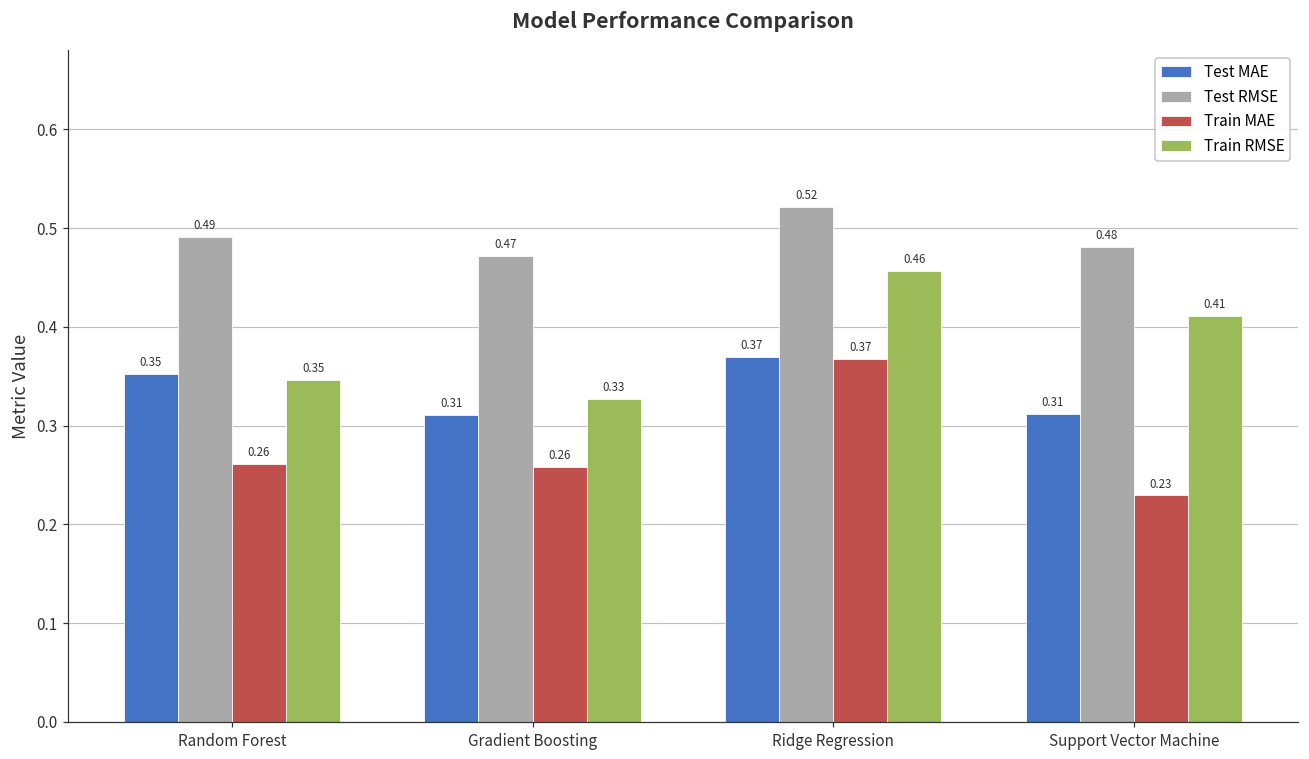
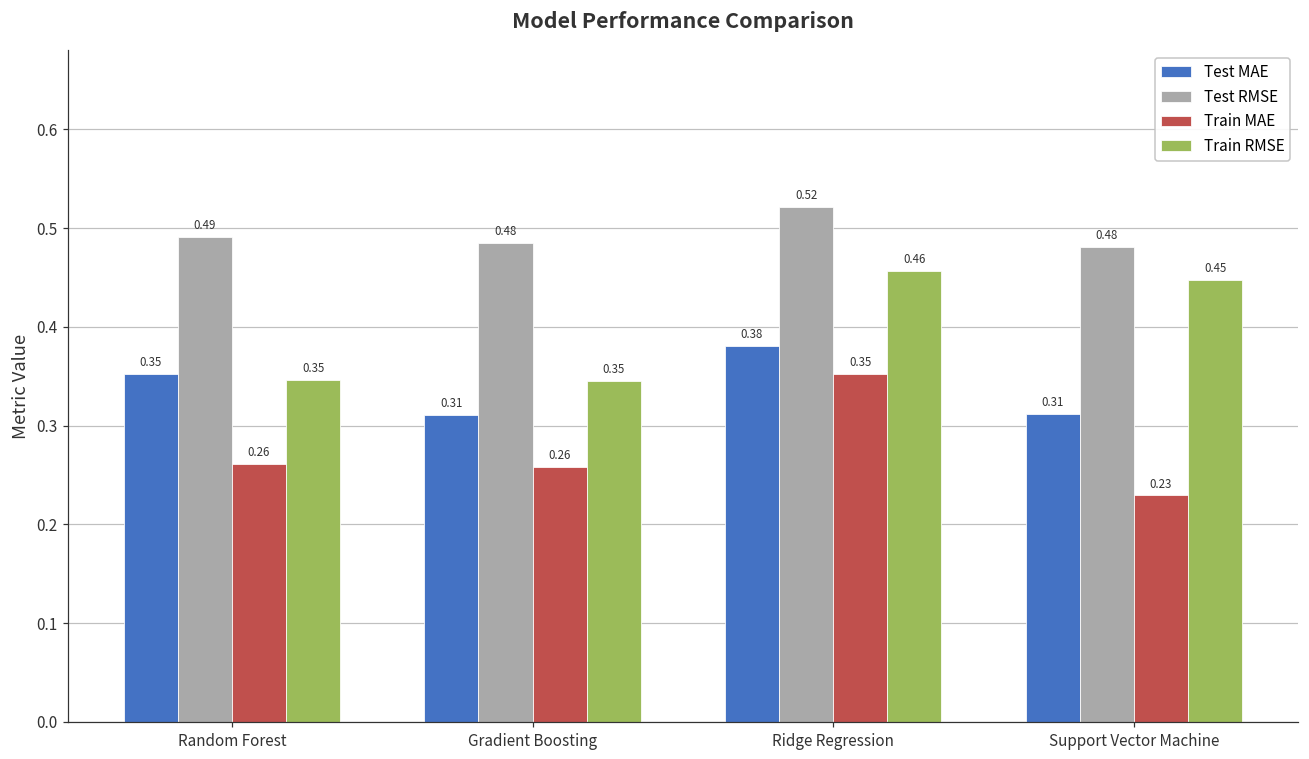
  {
    "Test MAE": {
      "Random Forest": 0.35,
      "Gradient Boosting": 0.31,
-     "Ridge Regression": 0.37,
+     "Ridge Regression": 0.38,
      "Support Vector Machine": 0.31
    },
    "Test RMSE": {
      "Random Forest": 0.49,
-     "Gradient Boosting": 0.47,
+     "Gradient Boosting": 0.48,
      "Ridge Regression": 0.52,
      "Support Vector Machine": 0.48
    },
    "Train MAE": {
      "Random Forest": 0.26,
      "Gradient Boosting": 0.26,
-     "Ridge Regression": 0.37,
+     "Ridge Regression": 0.35,
      "Support Vector Machine": 0.23
    },
    "Train RMSE": {
      "Random Forest": 0.35,
-     "Gradient Boosting": 0.33,
+     "Gradient Boosting": 0.35,
      "Ridge Regression": 0.46,
-     "Support Vector Machine": 0.41
+     "Support Vector Machine": 0.45
    }
  }
